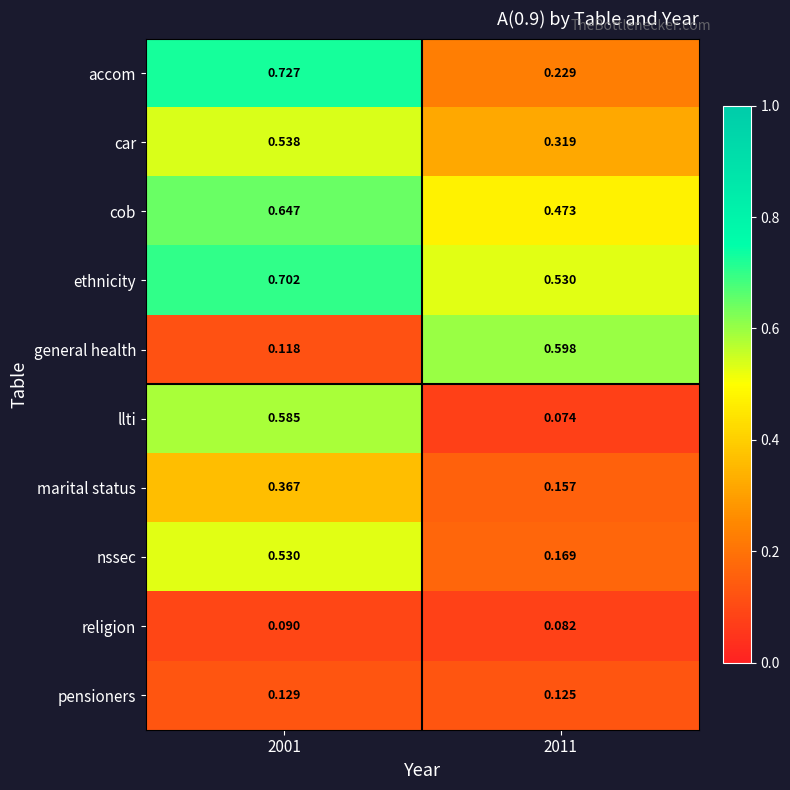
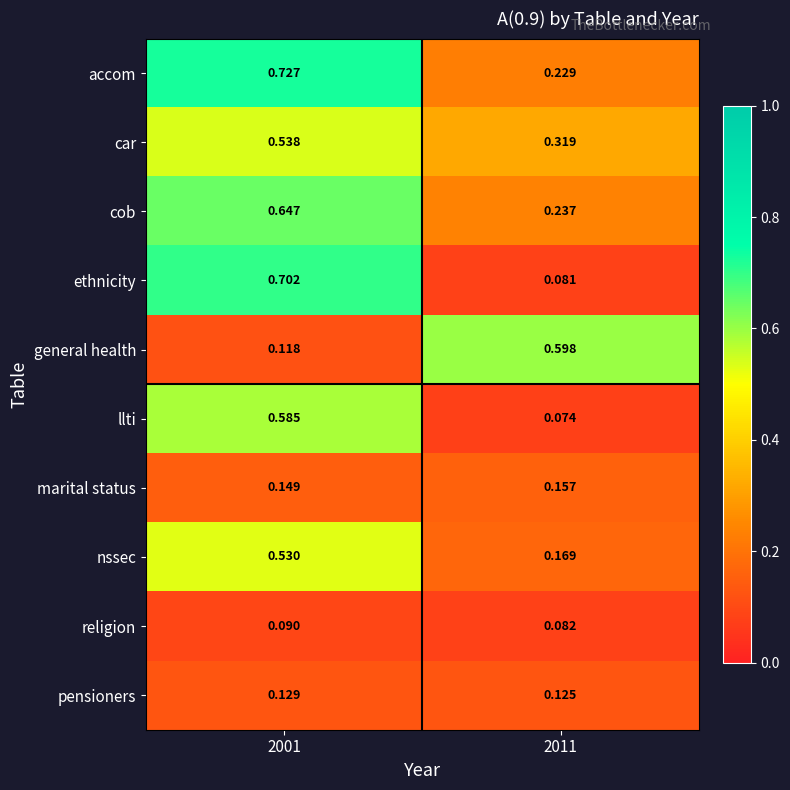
  {
    "accom": {
      "2001": 0.727,
      "2011": 0.229
    },
    "car": {
      "2001": 0.538,
      "2011": 0.319
    },
    "cob": {
      "2001": 0.647,
-     "2011": 0.473
+     "2011": 0.237
    },
    "ethnicity": {
      "2001": 0.702,
-     "2011": 0.530
+     "2011": 0.081
    },
    "general health": {
      "2001": 0.118,
      "2011": 0.598
    },
    "llti": {
      "2001": 0.585,
      "2011": 0.074
    },
    "marital status": {
-     "2001": 0.367,
+     "2001": 0.149,
      "2011": 0.157
    },
    "nssec": {
      "2001": 0.530,
      "2011": 0.169
    },
    "religion": {
      "2001": 0.090,
      "2011": 0.082
    },
    "pensioners": {
      "2001": 0.129,
      "2011": 0.125
    }
  }
